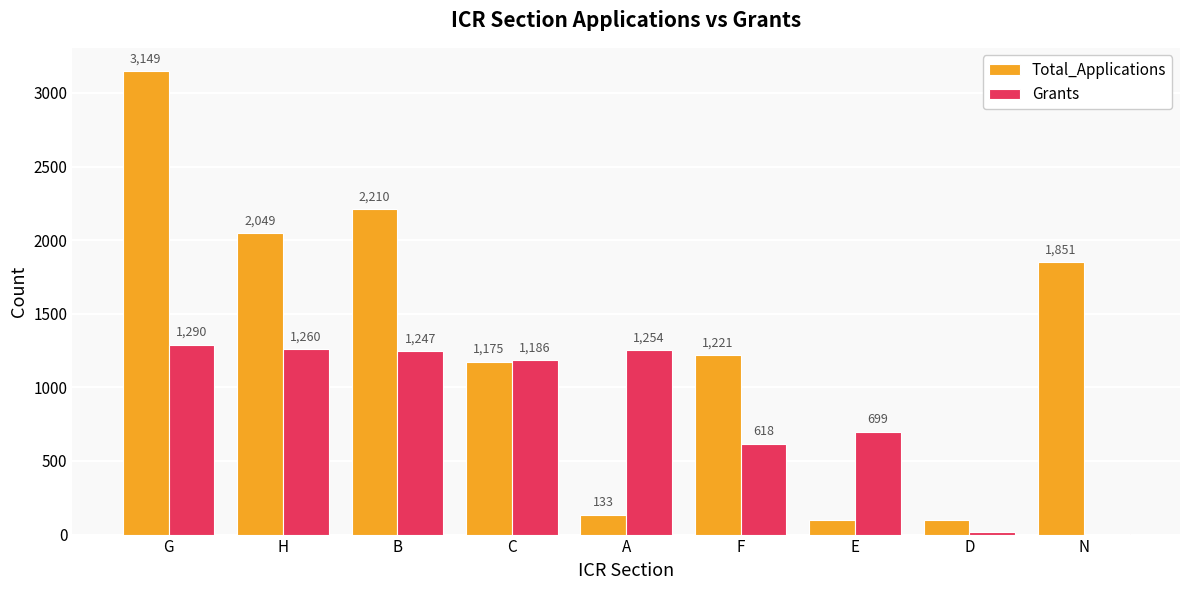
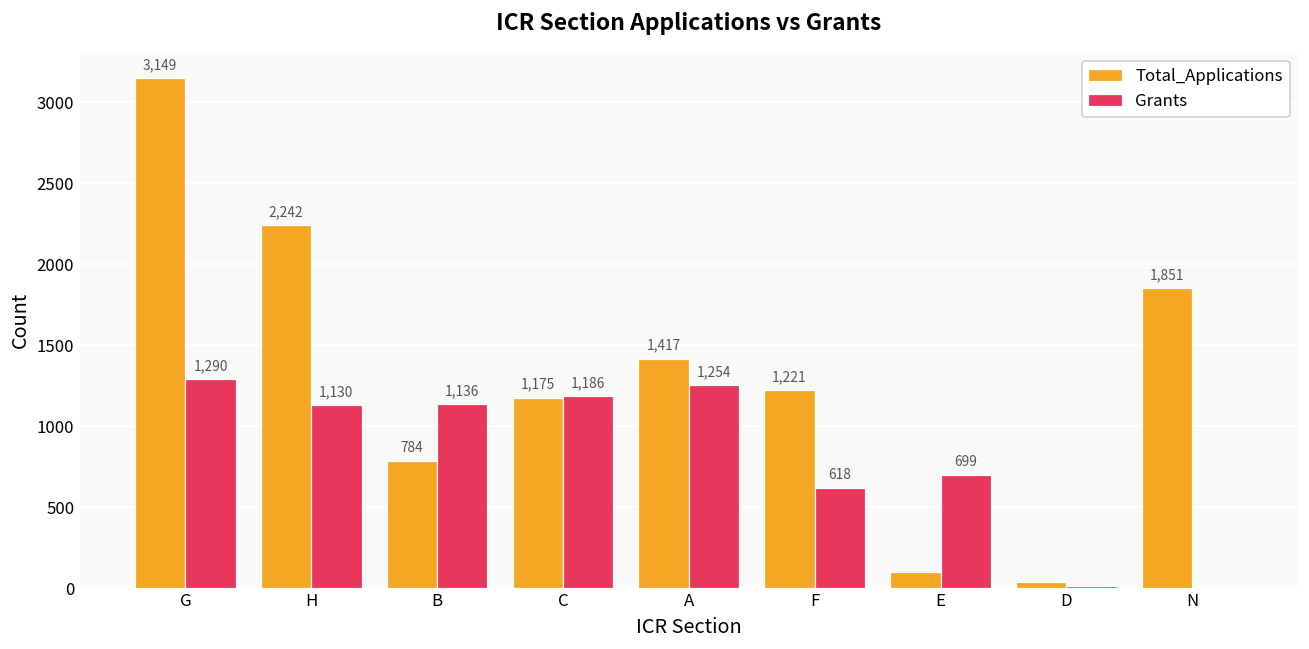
  {
    "Total_Applications": {
      "G": "3,149",
-     "H": "2,049",
-     "B": "2,210",
+     "H": "2,242",
+     "B": "784",
      "C": "1,175",
-     "A": "133",
+     "A": "1,417",
      "F": "1,221",
-     "D": "100",
+     "D": "40",
      "N": "1,851"
    },
    "Grants": {
      "G": "1,290",
-     "H": "1,260",
-     "B": "1,247",
+     "H": "1,130",
+     "B": "1,136",
      "C": "1,186",
      "A": "1,254",
      "F": "618",
      "E": "699"
    }
  }
